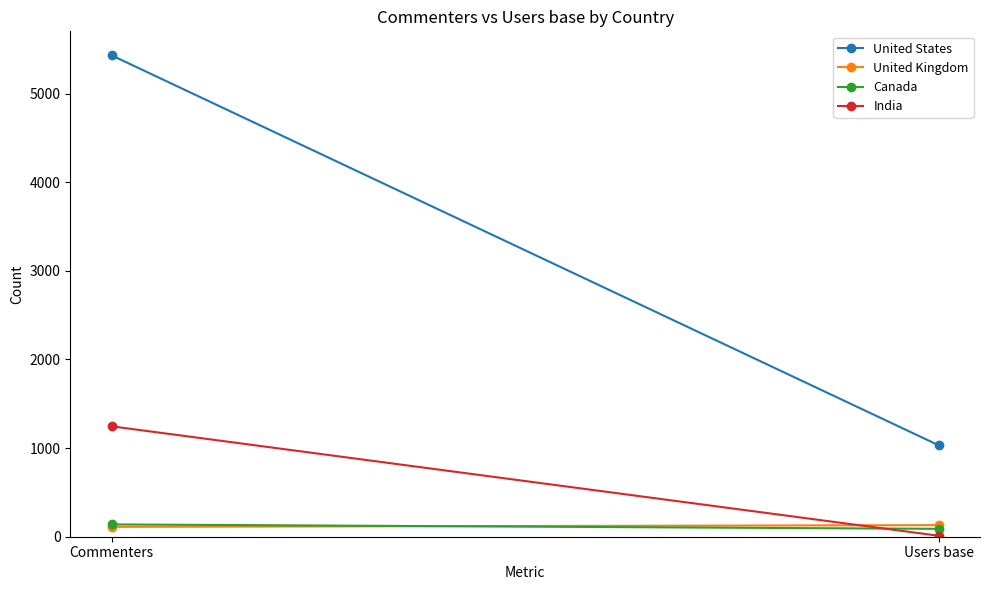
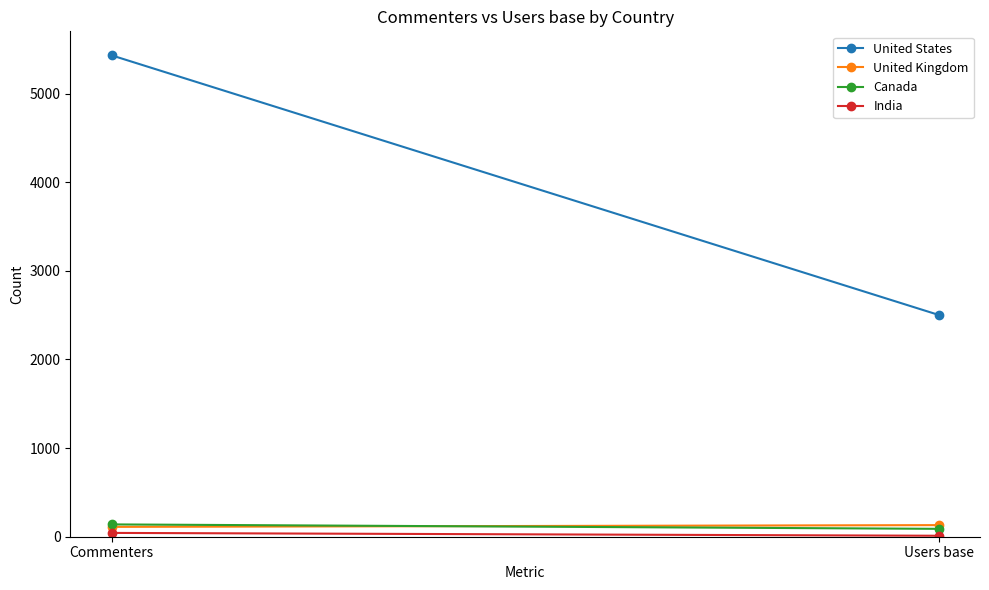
  {
    "United States": {
      "Commenters": 5400,
-     "Users base": 1000
+     "Users base": 2500
    },
    "United Kingdom": {
      "Users base": 100
    },
    "Canada": {
      "Users base": 100
    },
    "India": {
-     "Commenters": 1200,
+     "Commenters": 0,
      "Users base": 0
    }
  }
